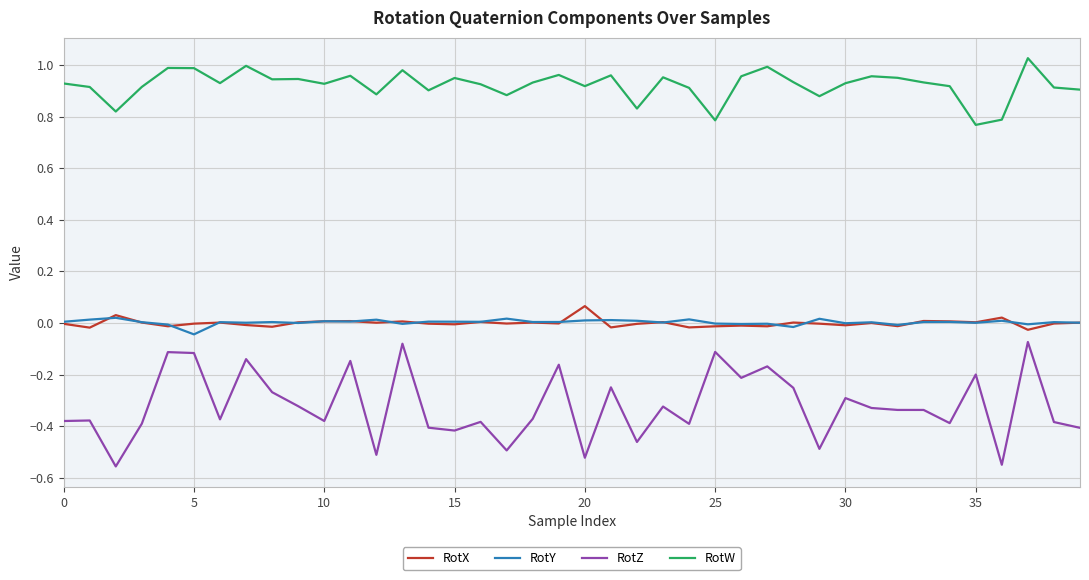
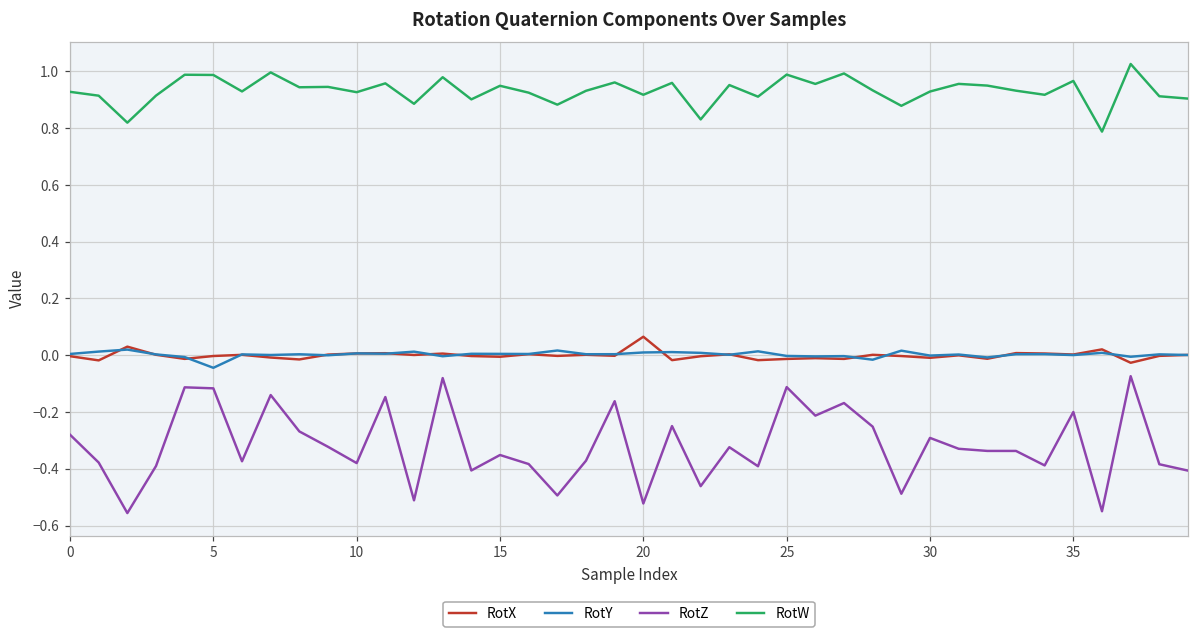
  {
    "RotX": {
      "5": 0.00,
      "15": -0.01,
      "20": 0.07,
      "25": -0.01
    },
    "RotY": {
      "5": -0.04,
      "15": 0.00,
      "20": 0.01,
      "25": 0.00
    },
    "RotZ": {
-     "0": -0.38,
+     "0": -0.28,
      "5": -0.12,
      "10": -0.38,
-     "15": -0.42,
+     "15": -0.35,
      "20": -0.52,
      "25": -0.11,
      "30": -0.29,
      "35": -0.20
    },
    "RotW": {
      "0": 0.93,
      "5": 0.99,
      "10": 0.93,
      "15": 0.95,
      "20": 0.92,
-     "25": 0.79,
+     "25": 0.99,
      "30": 0.93,
-     "35": 0.77
+     "35": 0.97
    }
  }
